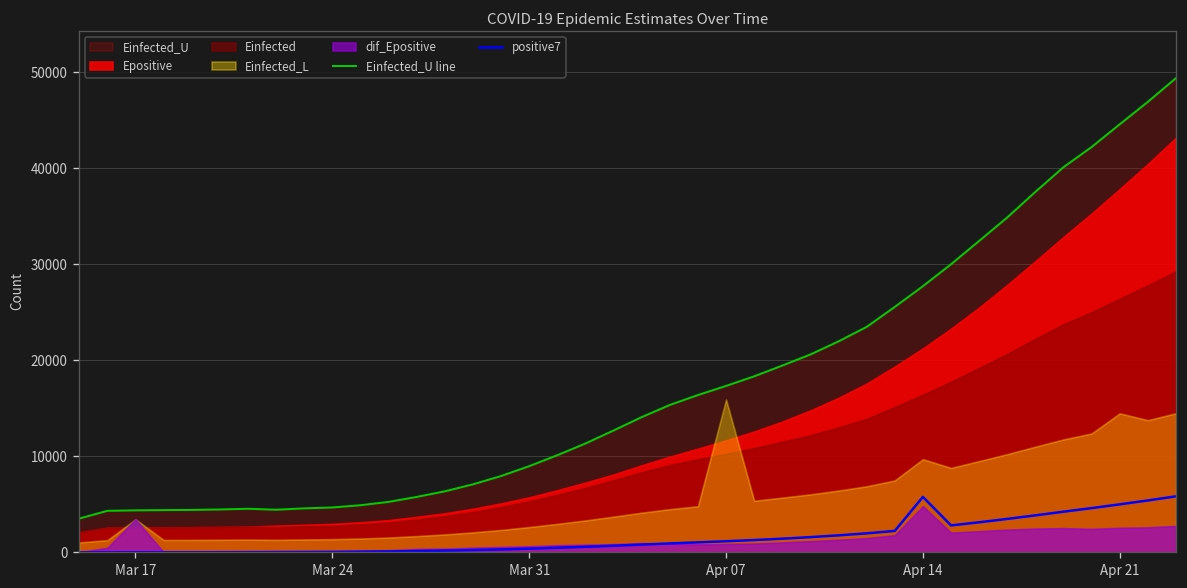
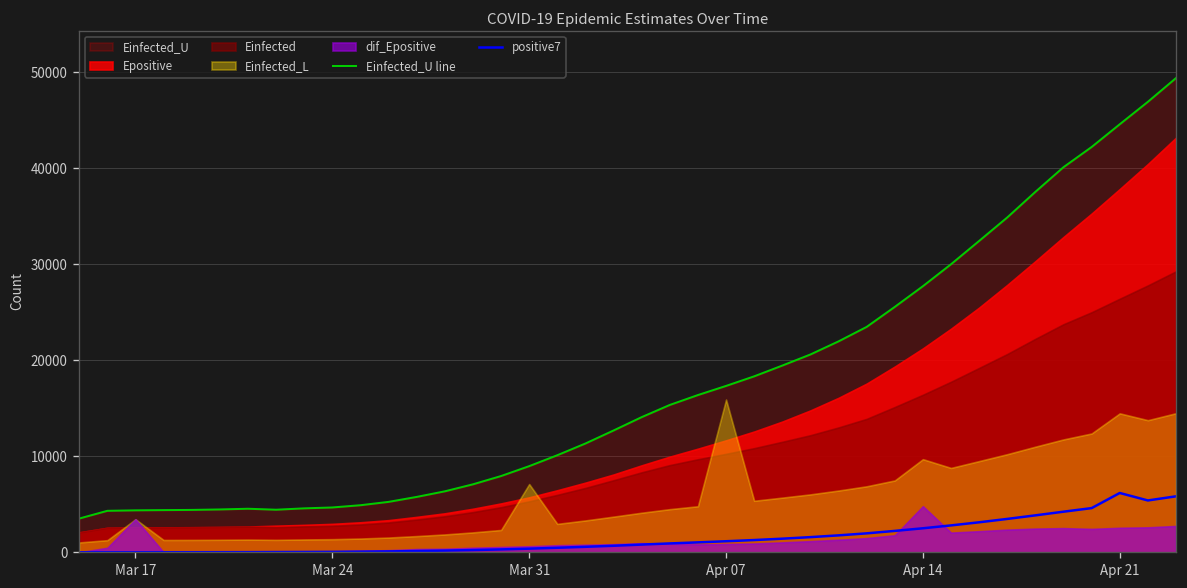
  {
    "positive7": {
      "Mar 17": 0,
-     "Apr 14": 6000,
-     "Apr 21": 5000
+     "Apr 14": 3000,
+     "Apr 21": 6000
    },
    "Einfected_L": {
      "Mar 24": 1000,
-     "Mar 31": 3000,
+     "Mar 31": 7000,
      "Apr 07": 16000,
      "Apr 14": 10000,
      "Apr 21": 14000
    },
    "dif_Epositive": {
      "Apr 14": 5000,
      "Apr 21": 3000
    }
  }
